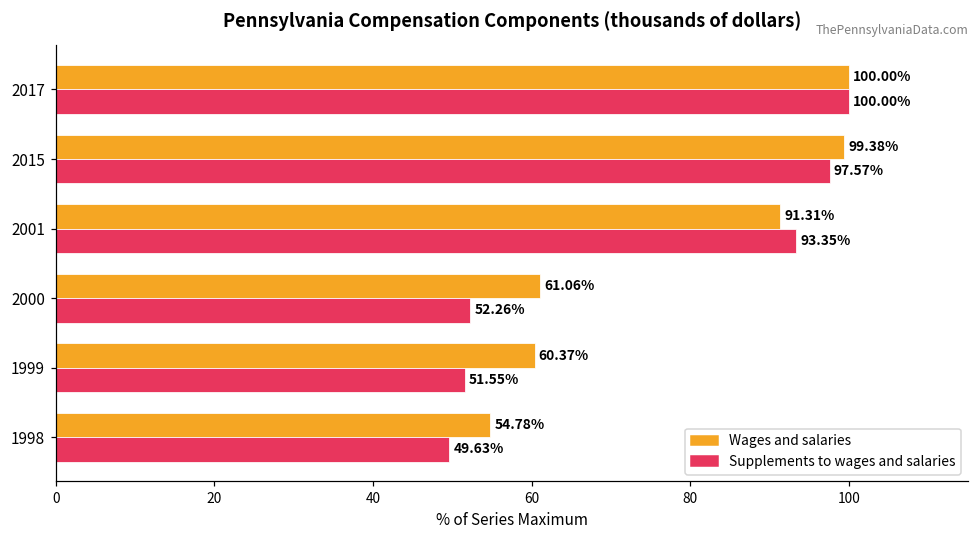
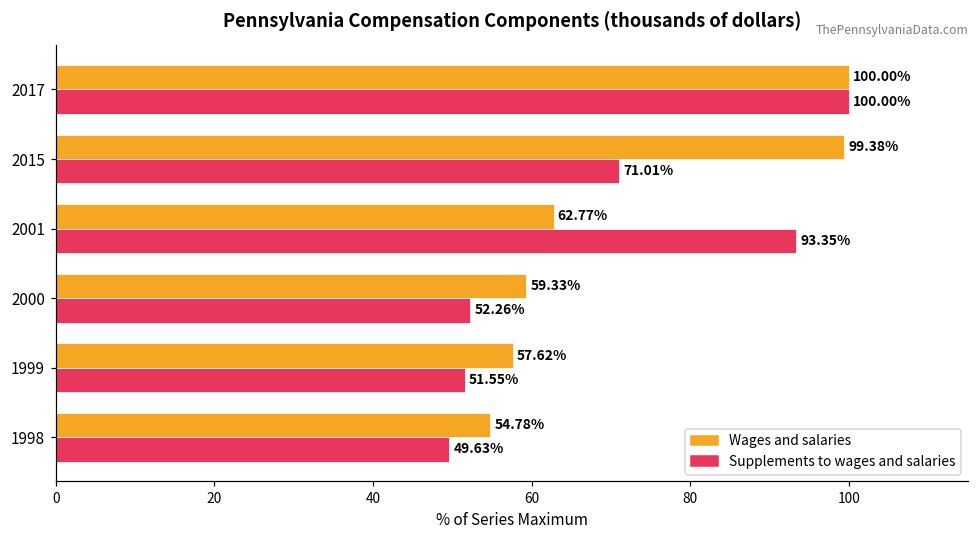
  {
    "Wages and salaries": {
      "2017": "100.00%",
      "2015": "99.38%",
-     "2001": "91.31%",
-     "2000": "61.06%",
-     "1999": "60.37%",
+     "2001": "62.77%",
+     "2000": "59.33%",
+     "1999": "57.62%",
      "1998": "54.78%"
    },
    "Supplements to wages and salaries": {
      "2017": "100.00%",
-     "2015": "97.57%",
+     "2015": "71.01%",
      "2001": "93.35%",
      "2000": "52.26%",
      "1999": "51.55%",
      "1998": "49.63%"
    }
  }
